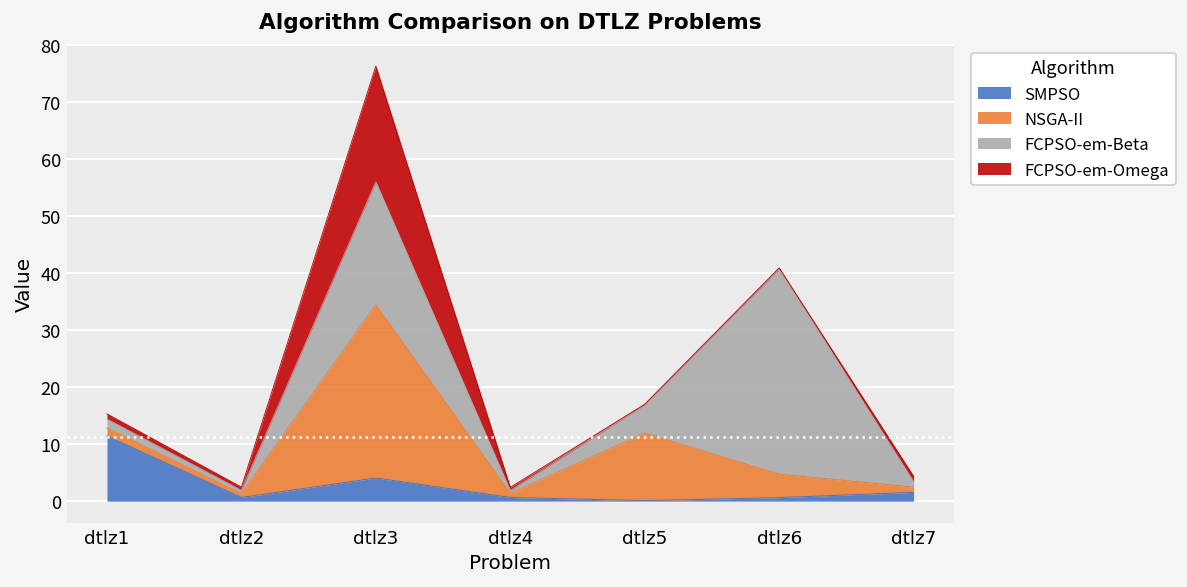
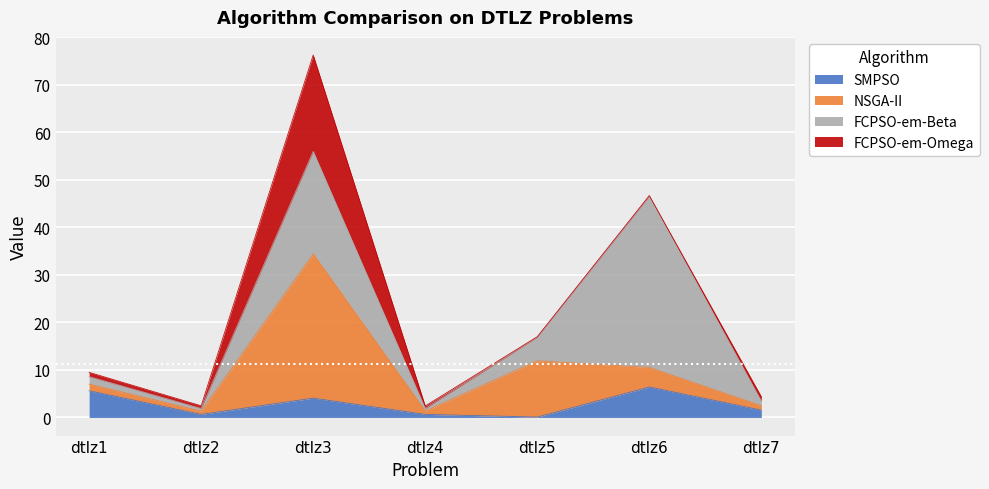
  {
    "SMPSO": {
-     "dtlz1": 11,
+     "dtlz1": 6,
      "dtlz2": 1,
      "dtlz3": 4,
      "dtlz4": 1,
      "dtlz5": 0,
-     "dtlz6": 1,
+     "dtlz6": 6,
      "dtlz7": 2
    },
    "NSGA-II": {
      "dtlz1": 1,
      "dtlz2": 1,
      "dtlz3": 30,
      "dtlz5": 12,
      "dtlz6": 4,
      "dtlz7": 1
    },
    "FCPSO-em-Beta": {
      "dtlz1": 2,
      "dtlz2": 1,
      "dtlz3": 22,
      "dtlz7": 1
    },
    "FCPSO-em-Omega": {
      "dtlz1": 1,
      "dtlz2": 1,
      "dtlz3": 20,
      "dtlz7": 1
    }
  }
